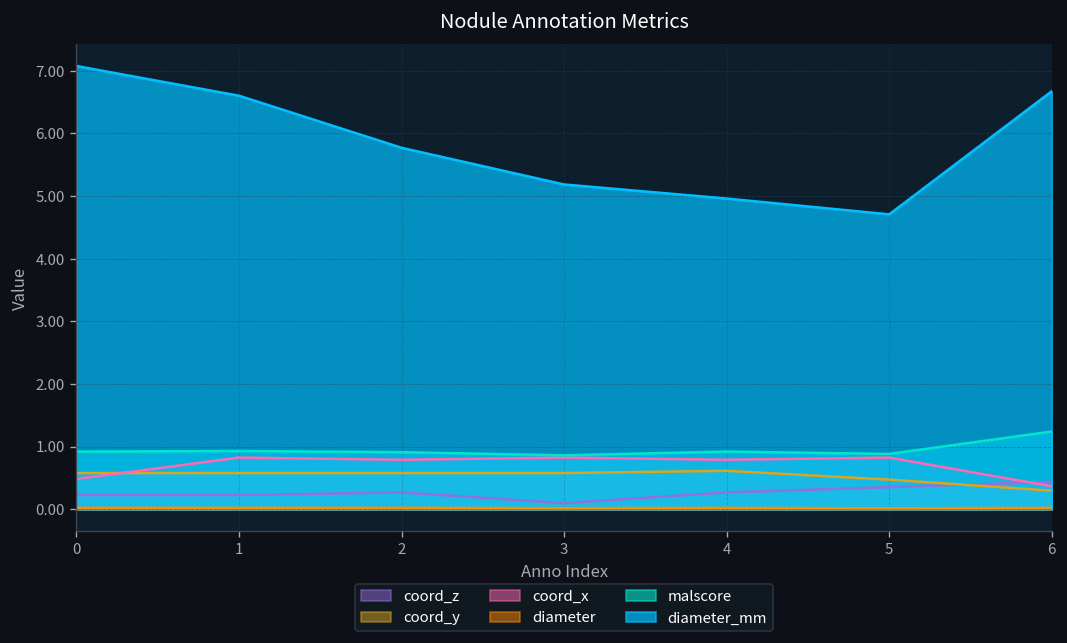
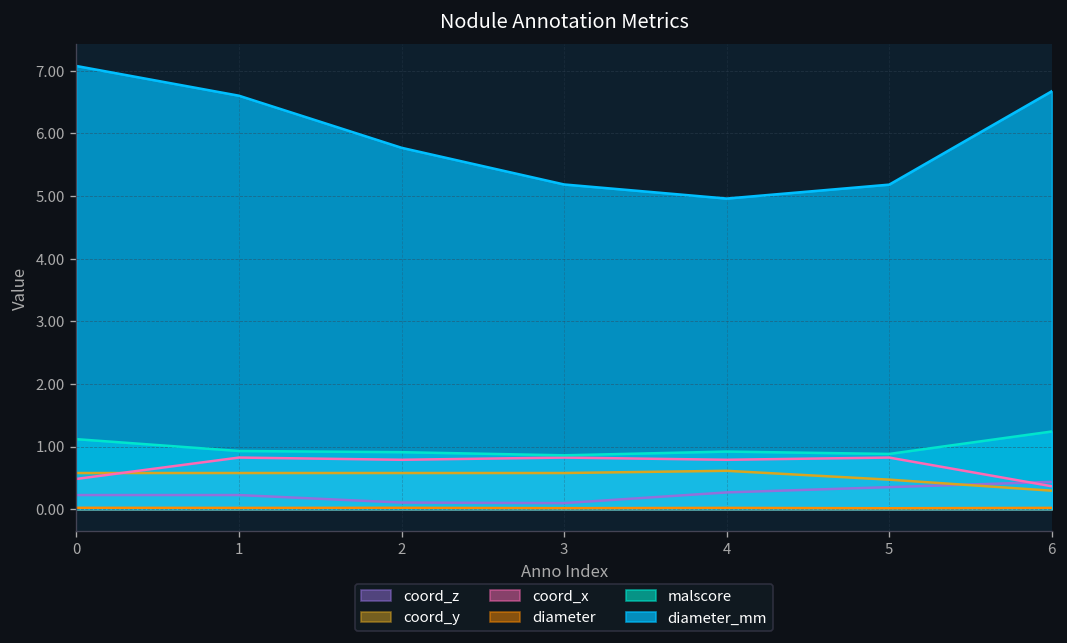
  {
    "coord_z": {
      "0": 0.2,
      "1": 0.2,
-     "2": 0.3,
+     "2": 0.1,
      "3": 0.1,
      "4": 0.3,
      "5": 0.4,
      "6": 0.4
    },
    "coord_x": {
      "0": 0.5,
      "1": 0.8,
      "2": 0.8,
      "4": 0.8,
      "5": 0.8,
      "6": 0.4
    },
    "malscore": {
-     "0": 0.9,
+     "0": 1.1,
      "1": 0.9,
      "2": 0.9,
      "4": 0.9,
      "5": 0.9,
      "6": 1.2
    },
    "diameter_mm": {
      "0": 7.1,
      "1": 6.6,
      "2": 5.8,
      "3": 5.2,
      "4": 5.0,
-     "5": 4.7,
+     "5": 5.2,
      "6": 6.7
    }
  }
